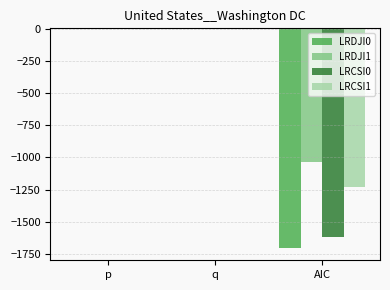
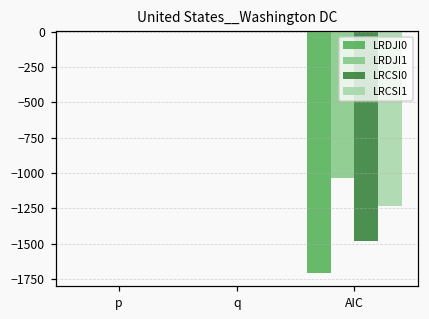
  {
    "LRDJI0": {
      "AIC": -1710
    },
    "LRCSI0": {
-     "AIC": -1620
+     "AIC": -1480
    }
  }
